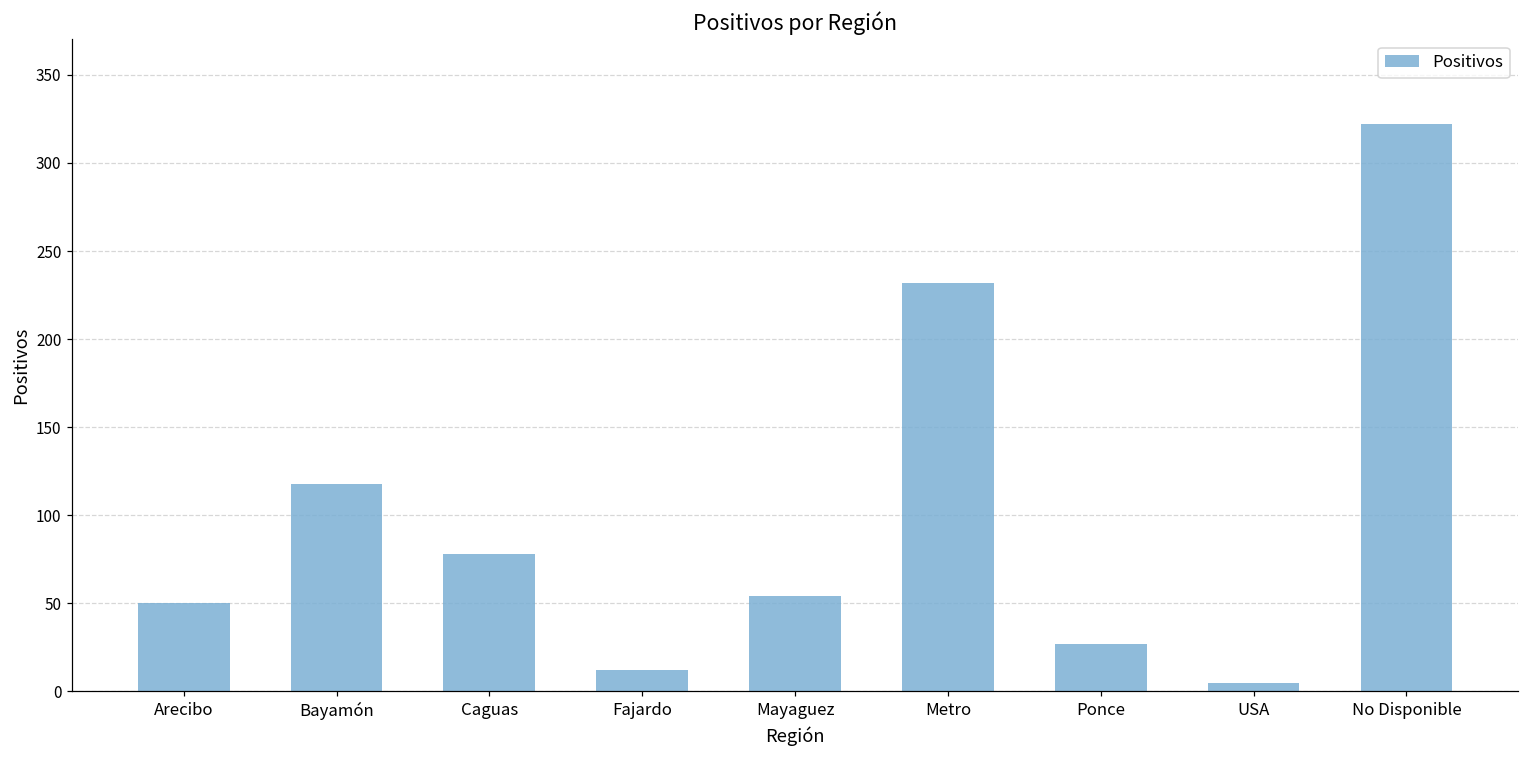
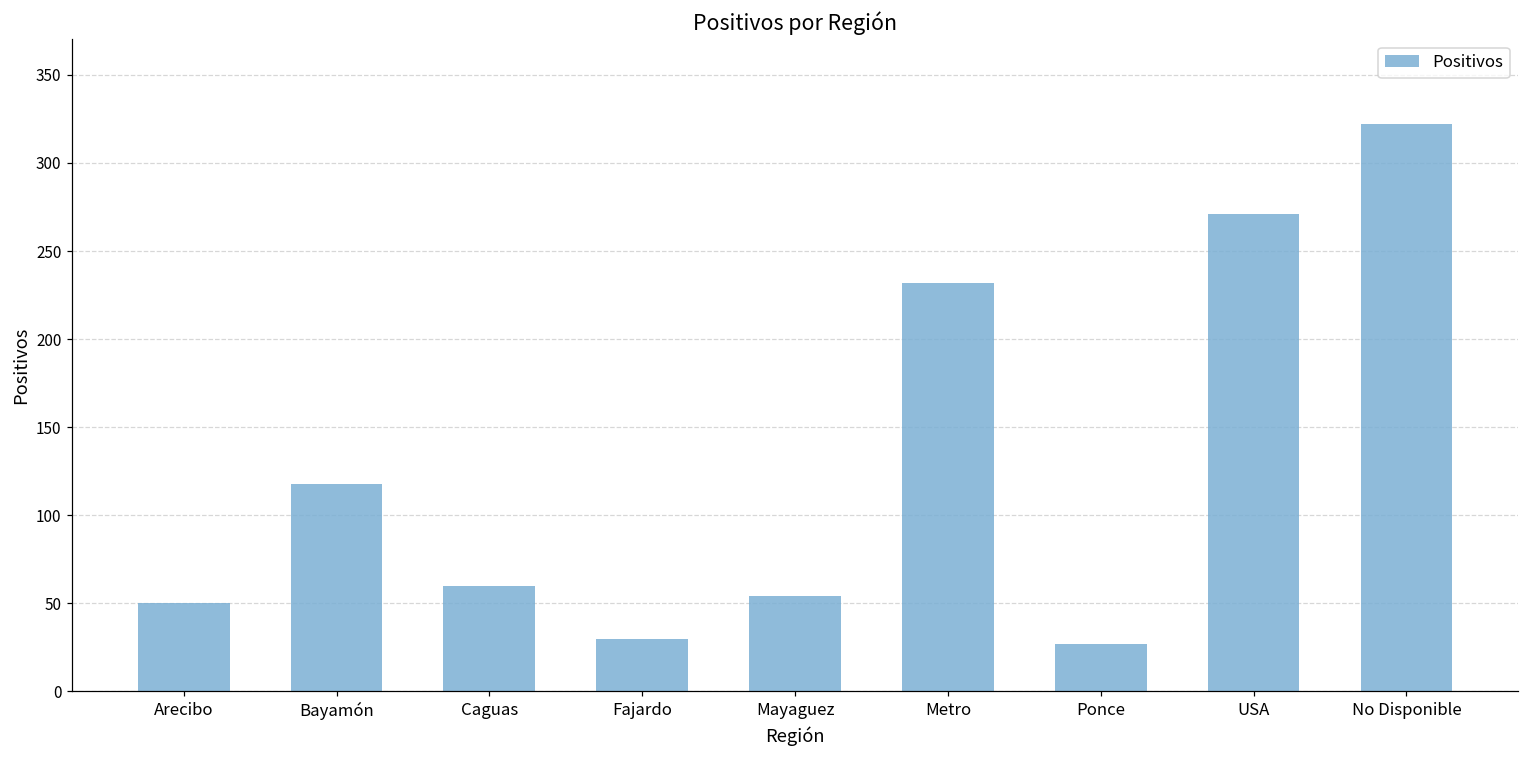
  {
    "Arecibo": 50,
    "Bayamón": 118,
-   "Caguas": 78,
-   "Fajardo": 12,
+   "Caguas": 60,
+   "Fajardo": 30,
    "Mayaguez": 54,
    "Metro": 232,
    "Ponce": 27,
-   "USA": 5,
+   "USA": 271,
    "No Disponible": 322
  }
